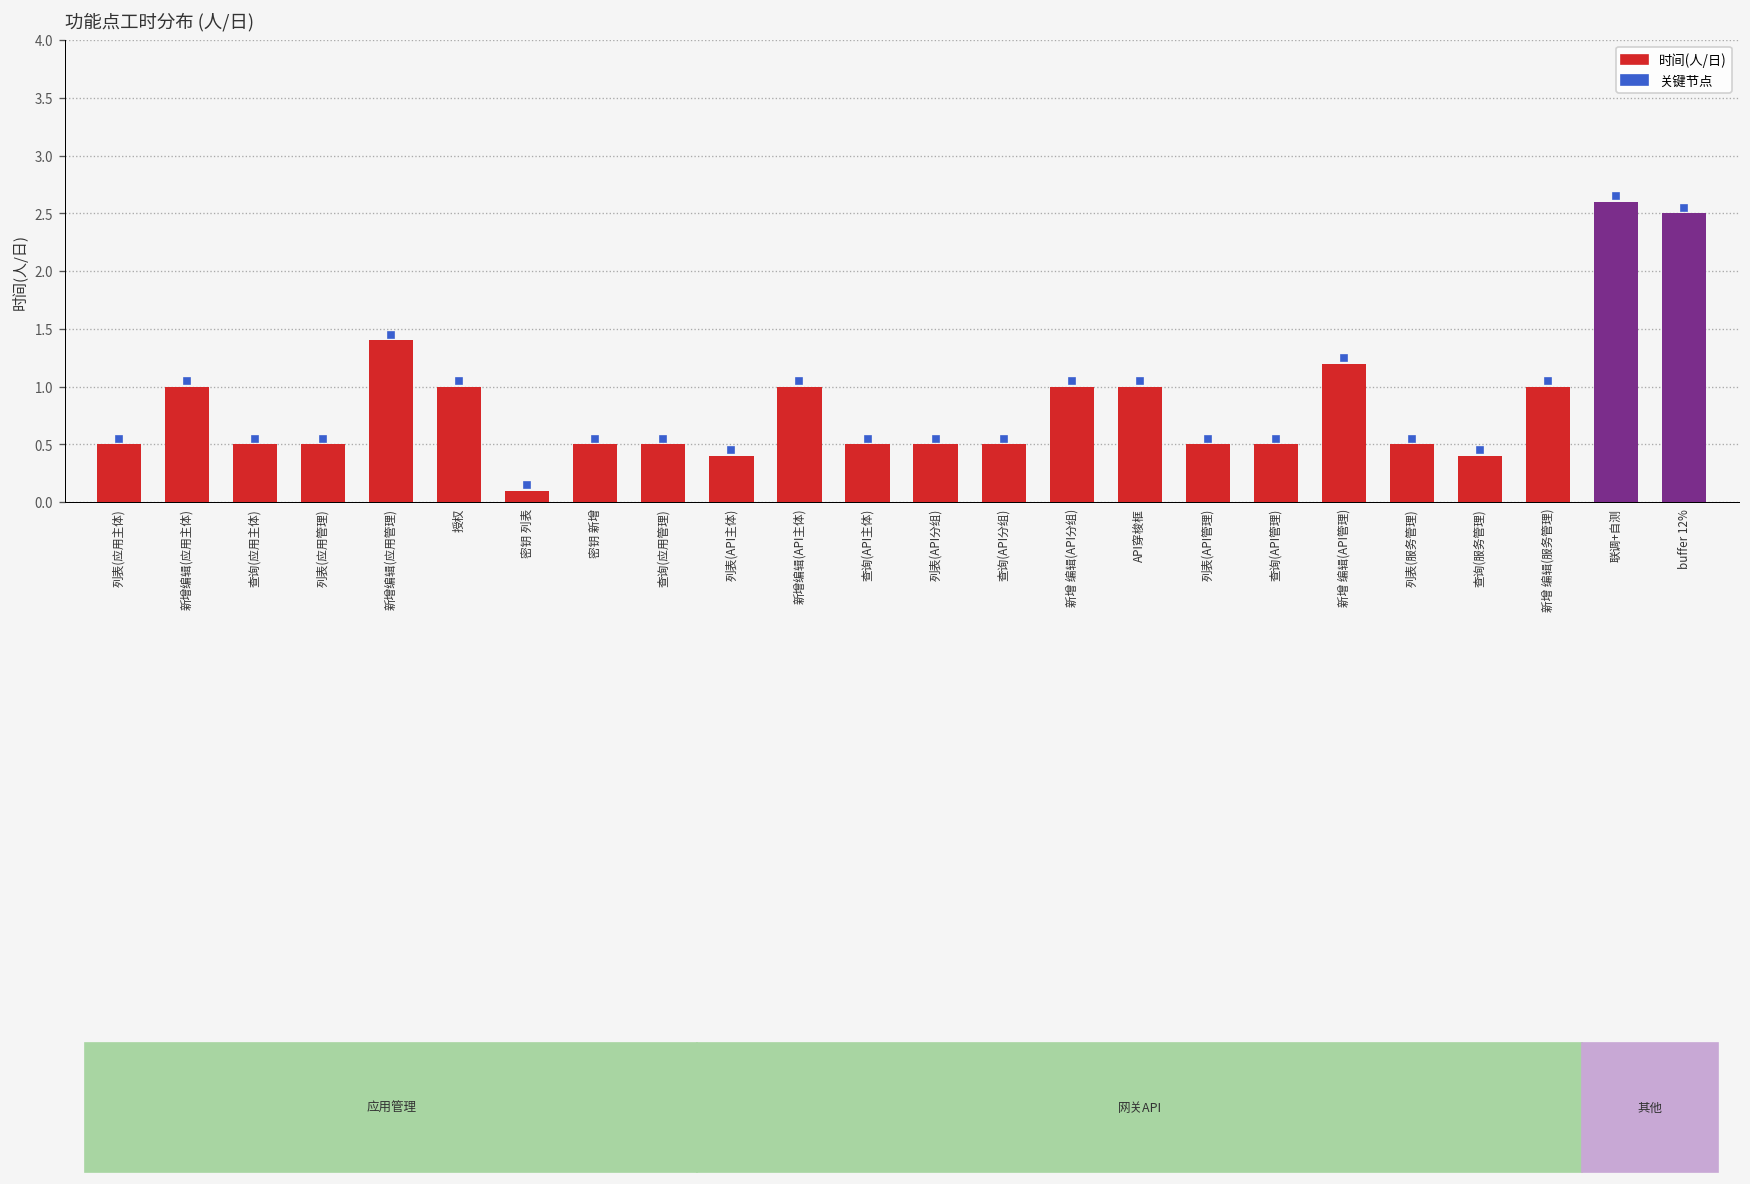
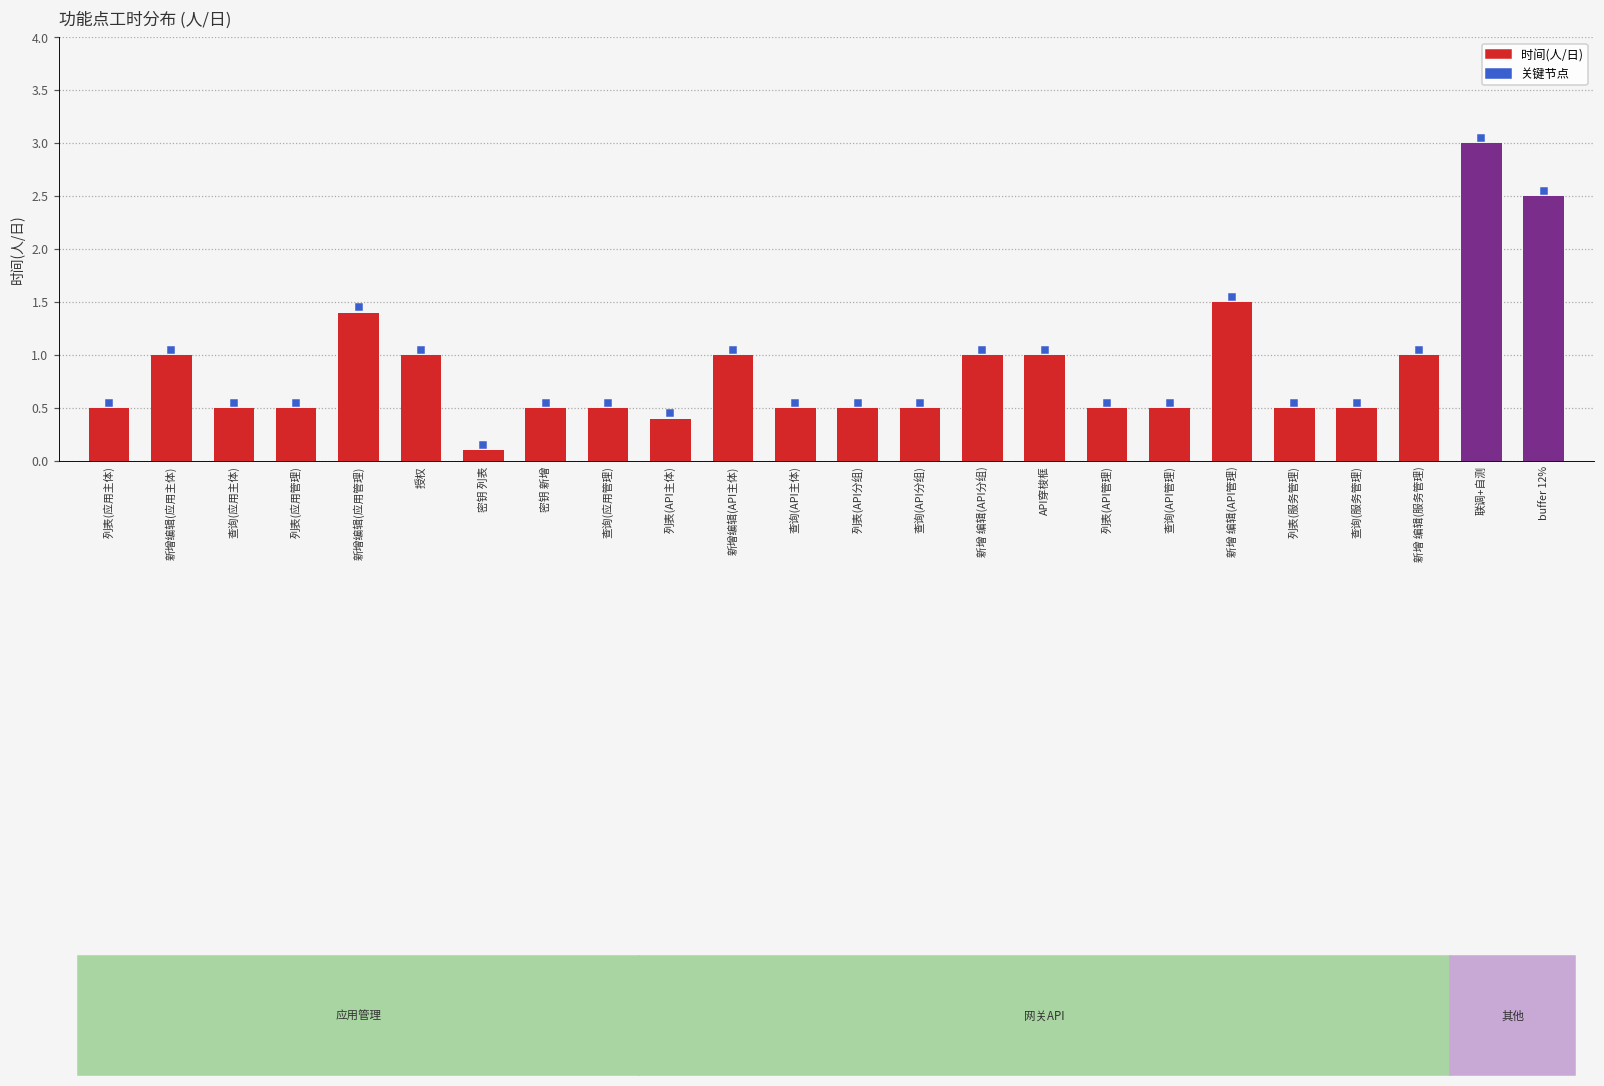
  {
    "时间(人/日)": {
      "列表(应用主体)": 0.5,
      "新增编辑(应用主体)": 1.0,
      "查询(应用主体)": 0.5,
      "列表(应用管理)": 0.5,
      "新增编辑(应用管理)": 1.4,
      "授权": 1.0,
      "密钥 列表": 0.1,
      "密钥 新增": 0.5,
      "查询(应用管理)": 0.5,
      "列表(API主体)": 0.4,
      "新增编辑(API主体)": 1.0,
      "查询(API主体)": 0.5,
      "列表(API分组)": 0.5,
      "查询(API分组)": 0.5,
      "新增 编辑(API分组)": 1.0,
      "API穿梭框": 1.0,
      "列表(API管理)": 0.5,
      "查询(API管理)": 0.5,
-     "新增 编辑(API管理)": 1.2,
+     "新增 编辑(API管理)": 1.5,
      "列表(服务管理)": 0.5,
-     "查询(服务管理)": 0.4,
+     "查询(服务管理)": 0.5,
      "新增 编辑(服务管理)": 1.0,
-     "联调+自测": 2.6,
+     "联调+自测": 3.0,
      "buffer 12%": 2.5
    }
  }
